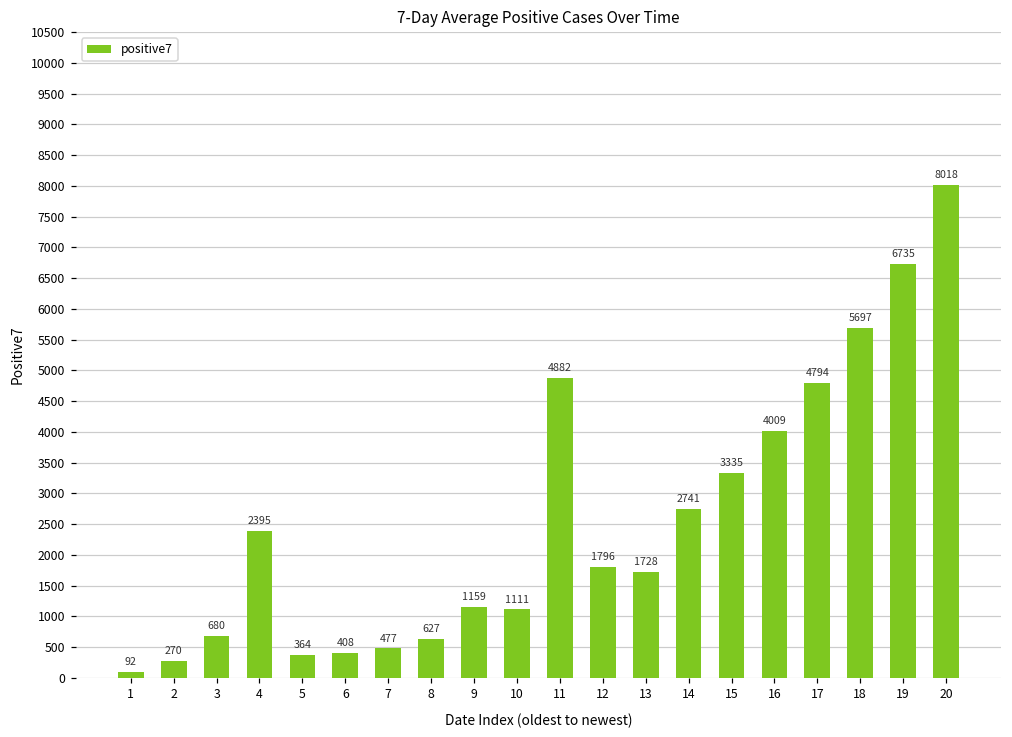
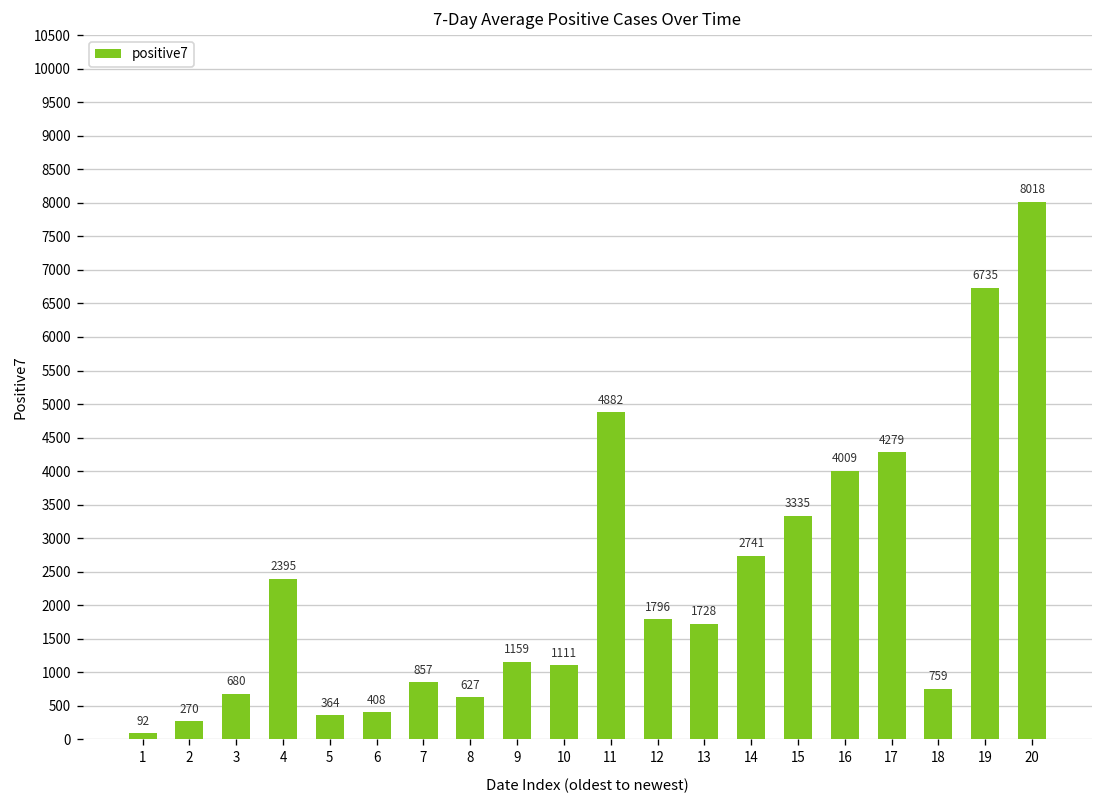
  {
    "1": 92,
    "2": 270,
    "3": 680,
    "4": 2395,
    "5": 364,
    "6": 408,
-   "7": 477,
+   "7": 857,
    "8": 627,
    "9": 1159,
    "10": 1111,
    "11": 4882,
    "12": 1796,
    "13": 1728,
    "14": 2741,
    "15": 3335,
    "16": 4009,
-   "17": 4794,
-   "18": 5697,
+   "17": 4279,
+   "18": 759,
    "19": 6735,
    "20": 8018
  }
